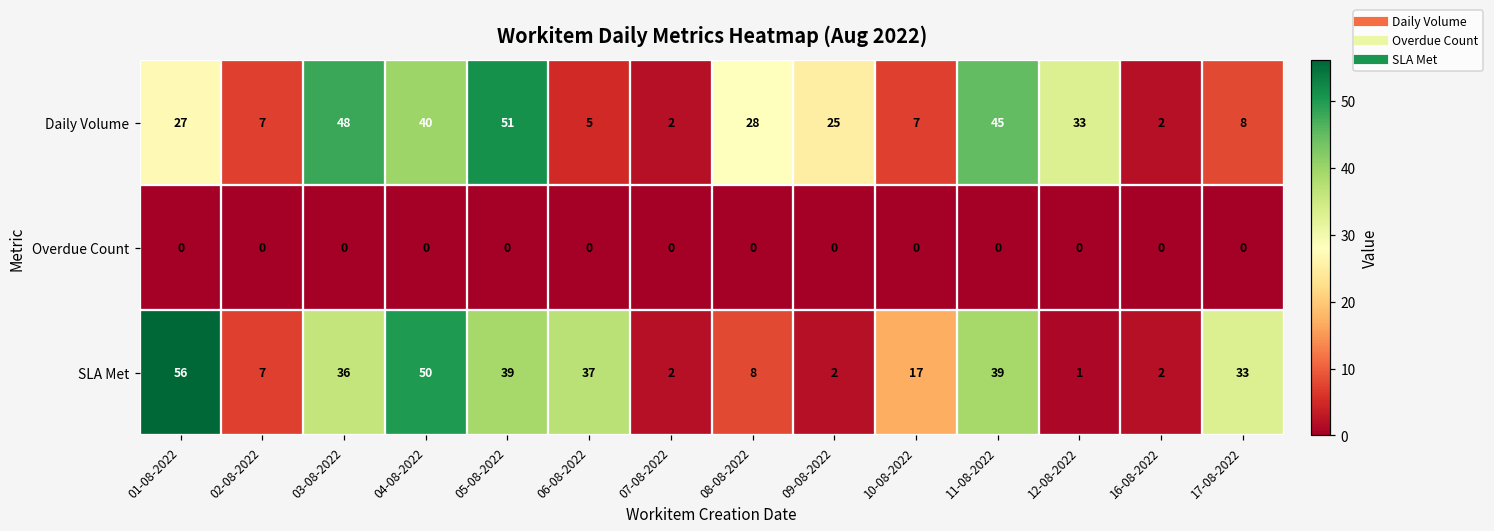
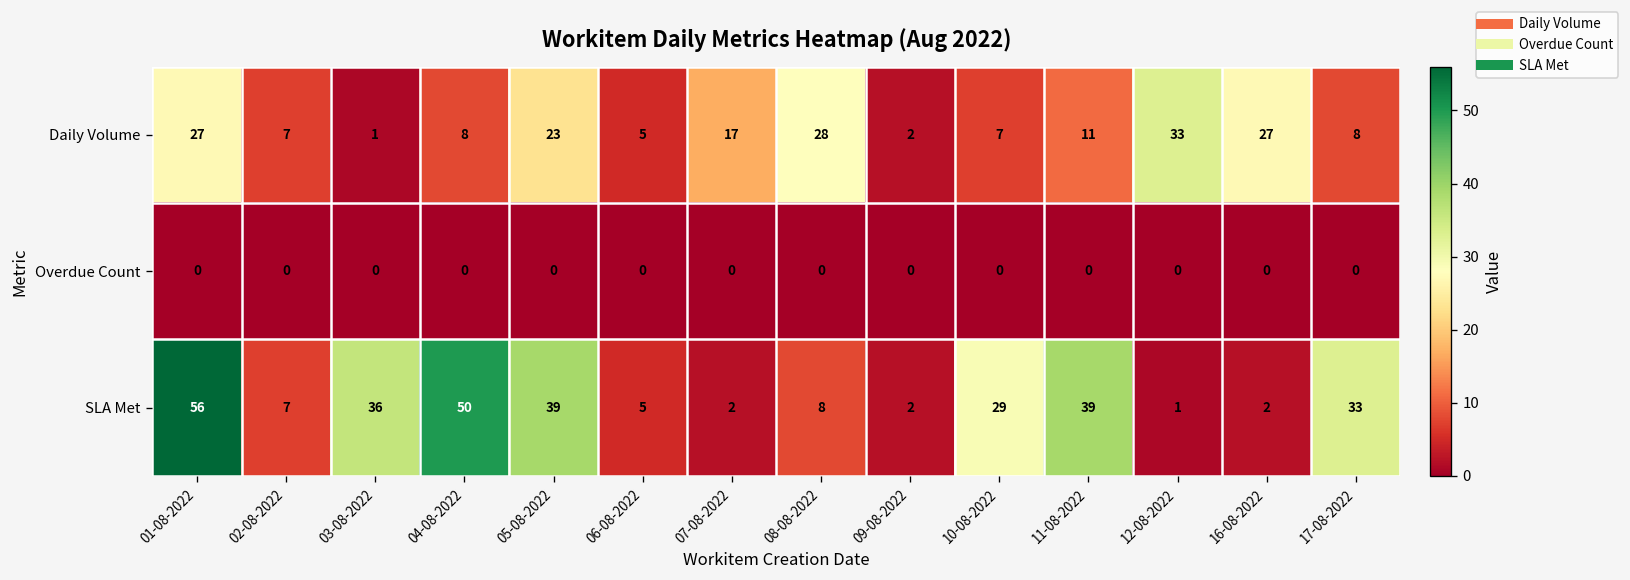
  {
    "Daily Volume": {
      "01-08-2022": 27,
      "02-08-2022": 7,
-     "03-08-2022": 48,
-     "04-08-2022": 40,
-     "05-08-2022": 51,
+     "03-08-2022": 1,
+     "04-08-2022": 8,
+     "05-08-2022": 23,
      "06-08-2022": 5,
-     "07-08-2022": 2,
+     "07-08-2022": 17,
      "08-08-2022": 28,
-     "09-08-2022": 25,
+     "09-08-2022": 2,
      "10-08-2022": 7,
-     "11-08-2022": 45,
+     "11-08-2022": 11,
      "12-08-2022": 33,
-     "16-08-2022": 2,
+     "16-08-2022": 27,
      "17-08-2022": 8
    },
    "Overdue Count": {
      "01-08-2022": 0,
      "02-08-2022": 0,
      "03-08-2022": 0,
      "04-08-2022": 0,
      "05-08-2022": 0,
      "06-08-2022": 0,
      "07-08-2022": 0,
      "08-08-2022": 0,
      "09-08-2022": 0,
      "10-08-2022": 0,
      "11-08-2022": 0,
      "12-08-2022": 0,
      "16-08-2022": 0,
      "17-08-2022": 0
    },
    "SLA Met": {
      "01-08-2022": 56,
      "02-08-2022": 7,
      "03-08-2022": 36,
      "04-08-2022": 50,
      "05-08-2022": 39,
-     "06-08-2022": 37,
+     "06-08-2022": 5,
      "07-08-2022": 2,
      "08-08-2022": 8,
      "09-08-2022": 2,
-     "10-08-2022": 17,
+     "10-08-2022": 29,
      "11-08-2022": 39,
      "12-08-2022": 1,
      "16-08-2022": 2,
      "17-08-2022": 33
    }
  }
